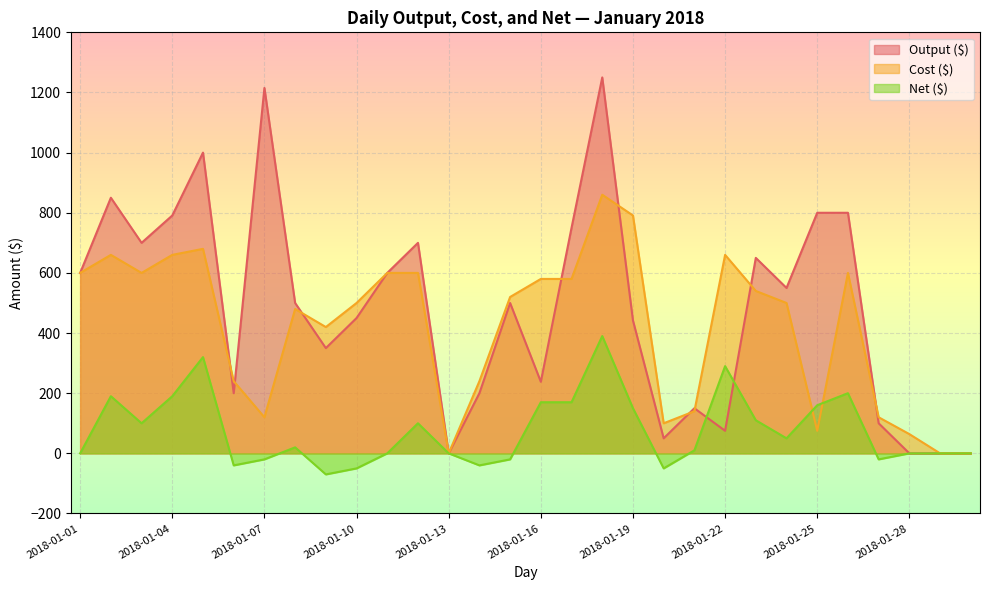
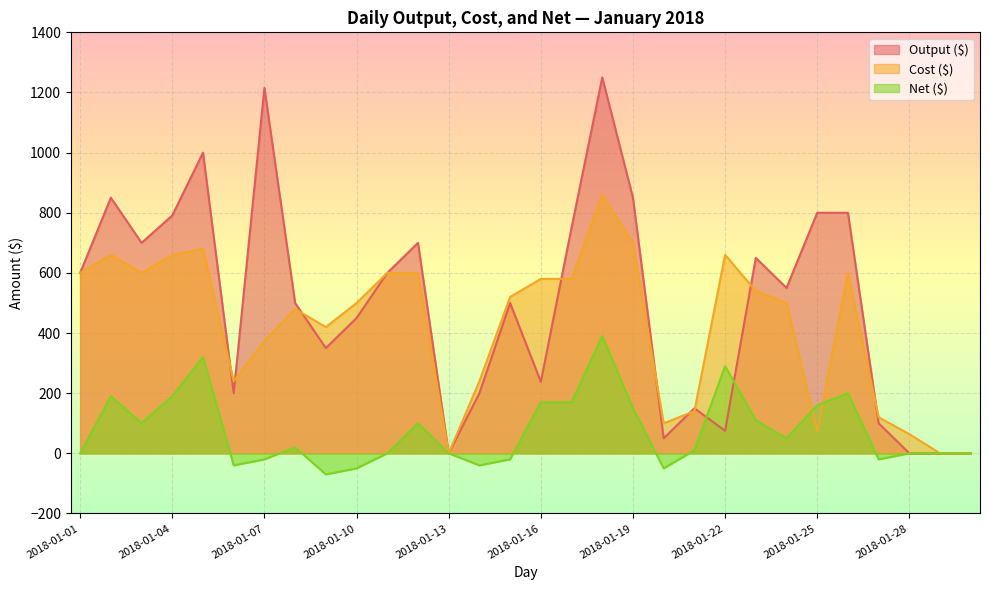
  {
    "Output ($)": {
      "2018-01-04": 790,
      "2018-01-07": 1220,
      "2018-01-10": 450,
      "2018-01-16": 240,
-     "2018-01-19": 440,
+     "2018-01-19": 850,
      "2018-01-22": 80,
      "2018-01-25": 800
    },
    "Cost ($)": {
      "2018-01-04": 660,
-     "2018-01-07": 120,
+     "2018-01-07": 370,
      "2018-01-10": 500,
      "2018-01-16": 580,
-     "2018-01-19": 790,
+     "2018-01-19": 700,
      "2018-01-22": 660,
      "2018-01-25": 80,
      "2018-01-28": 60
    }
  }
